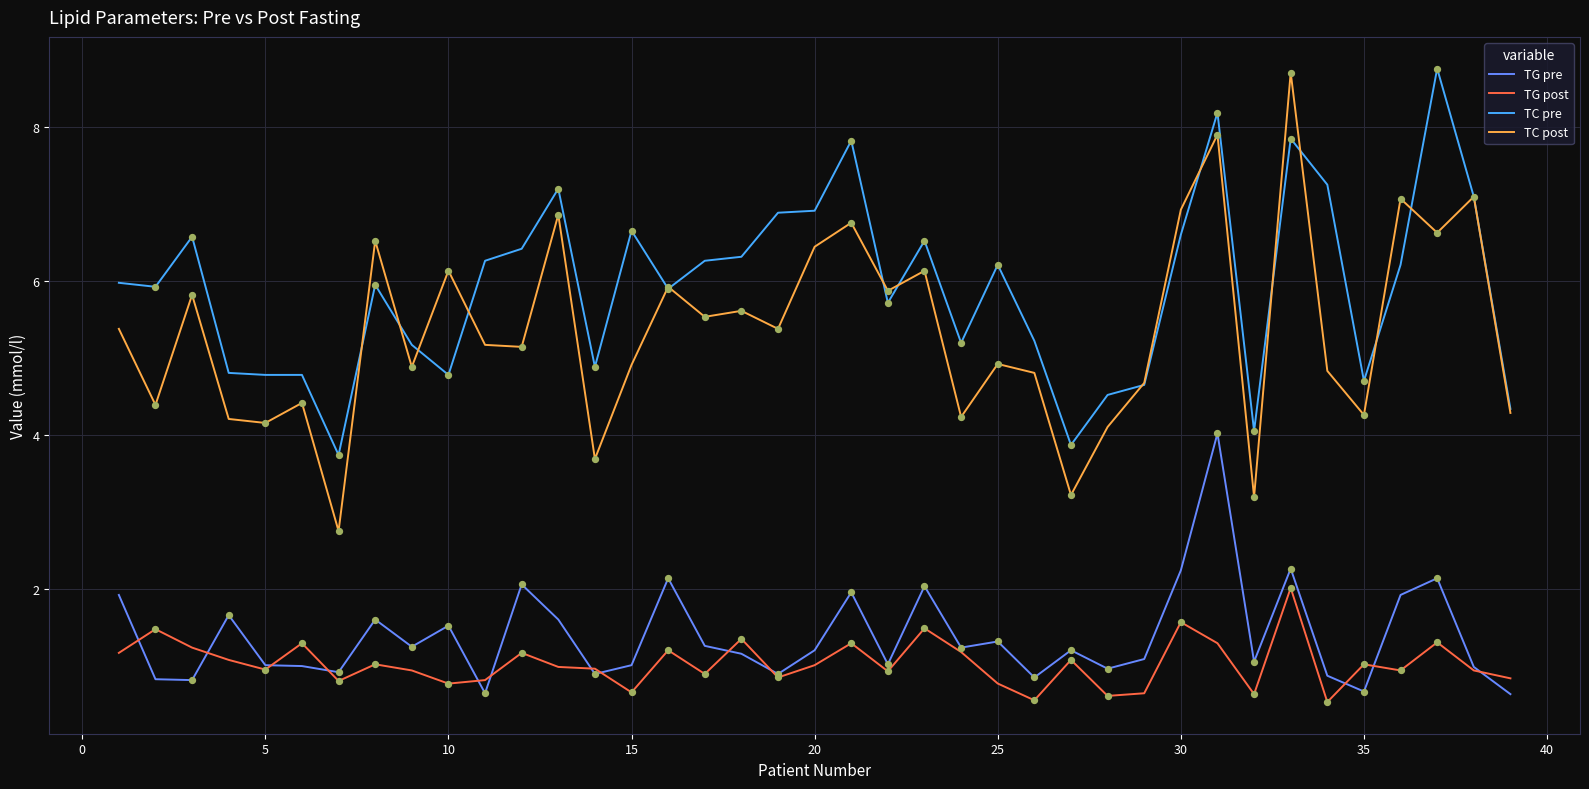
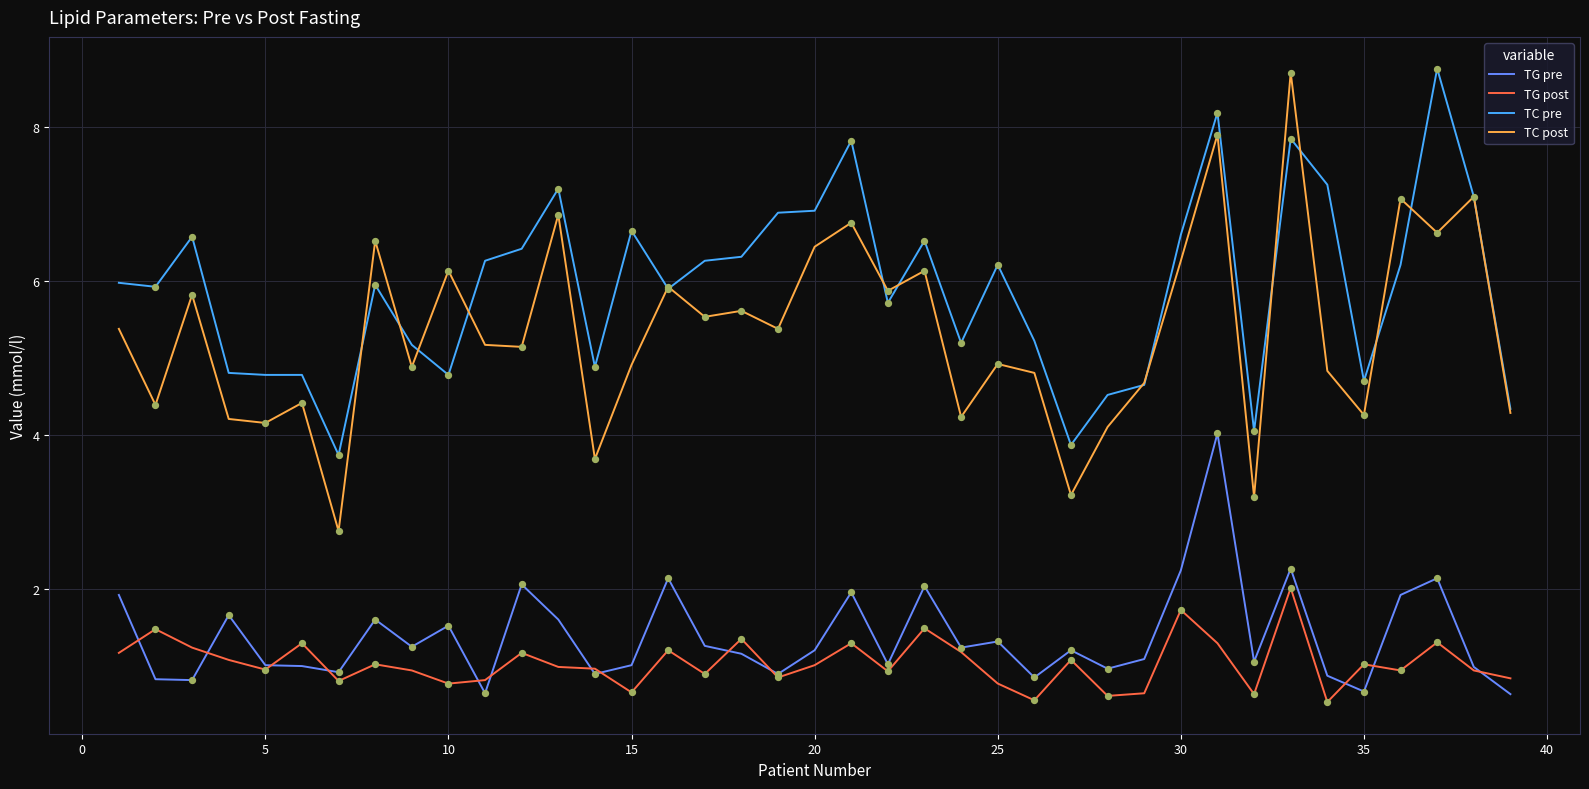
  {
    "TG post": {
      "20": 1.0,
      "25": 0.8,
-     "30": 1.6
+     "30": 1.7
    },
    "TC post": {
      "15": 4.9,
      "20": 6.4,
-     "30": 6.9
+     "30": 6.3
    }
  }
